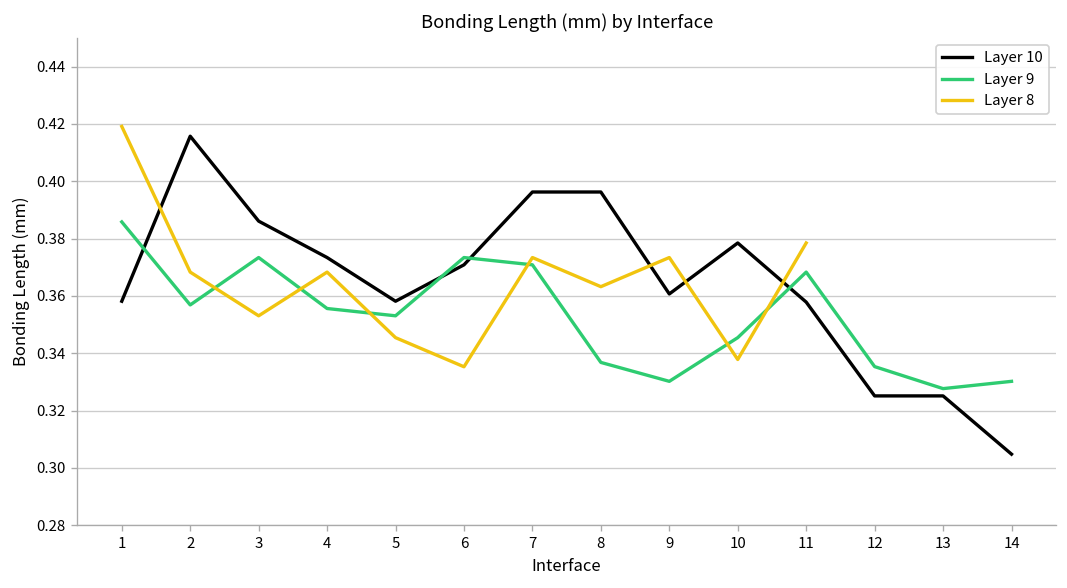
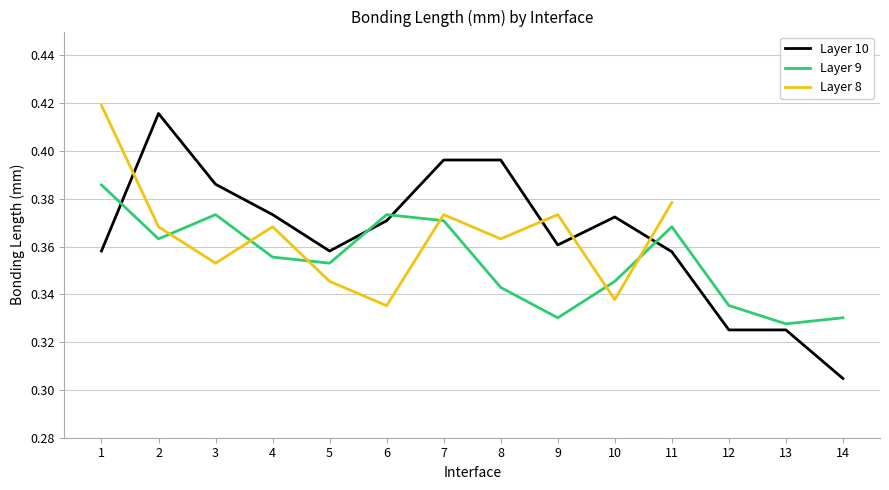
  {
    "Layer 10": {
      "1": 0.358,
      "2": 0.416,
      "3": 0.386,
      "4": 0.373,
      "5": 0.358,
      "6": 0.371,
      "7": 0.396,
      "8": 0.396,
      "9": 0.361,
-     "10": 0.378,
+     "10": 0.372,
      "11": 0.358,
      "12": 0.325,
      "13": 0.325,
      "14": 0.305
    },
    "Layer 9": {
      "1": 0.386,
-     "2": 0.357,
+     "2": 0.363,
      "3": 0.373,
      "4": 0.356,
      "5": 0.353,
      "6": 0.373,
      "7": 0.371,
-     "8": 0.337,
+     "8": 0.343,
      "9": 0.330,
      "10": 0.345,
      "11": 0.368,
      "12": 0.335,
      "13": 0.328,
      "14": 0.330
    },
    "Layer 8": {
      "1": 0.419,
      "2": 0.368,
      "3": 0.353,
      "4": 0.368,
      "5": 0.345,
      "6": 0.335,
      "7": 0.373,
      "8": 0.363,
      "9": 0.373,
      "10": 0.338,
      "11": 0.378
    }
  }
